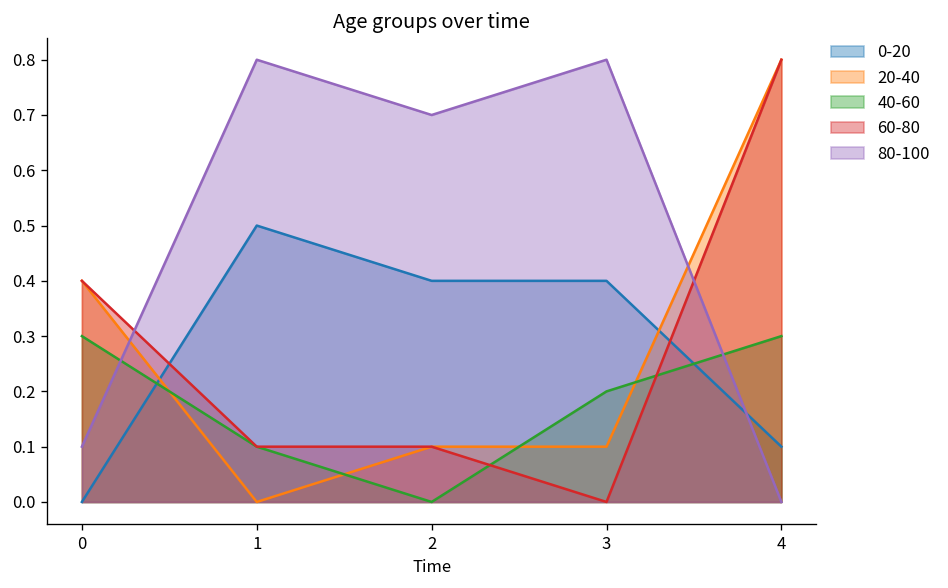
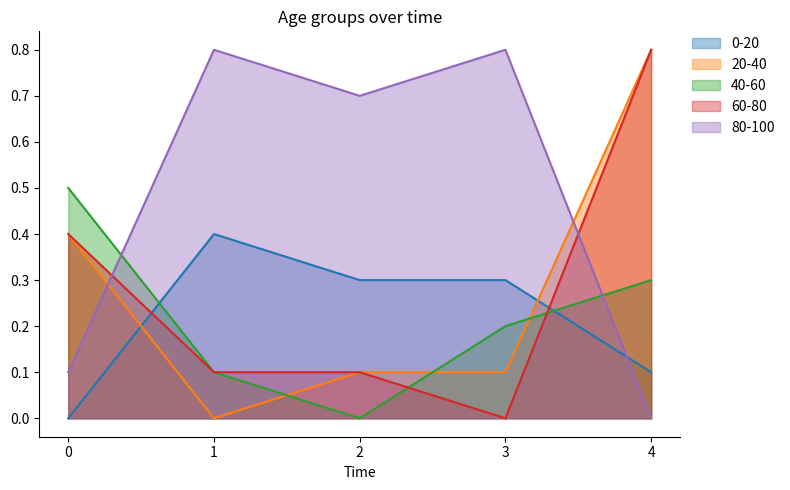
  {
    "0-20": {
      "0": 0.0,
-     "1": 0.5,
-     "2": 0.4,
-     "3": 0.4,
+     "1": 0.4,
+     "2": 0.3,
+     "3": 0.3,
      "4": 0.1
    },
    "40-60": {
-     "0": 0.3,
+     "0": 0.5,
      "2": 0.0,
      "3": 0.2,
      "4": 0.3
    },
    "80-100": {
      "0": 0.1,
      "1": 0.8,
      "2": 0.7,
      "3": 0.8,
      "4": 0.0
    }
  }
